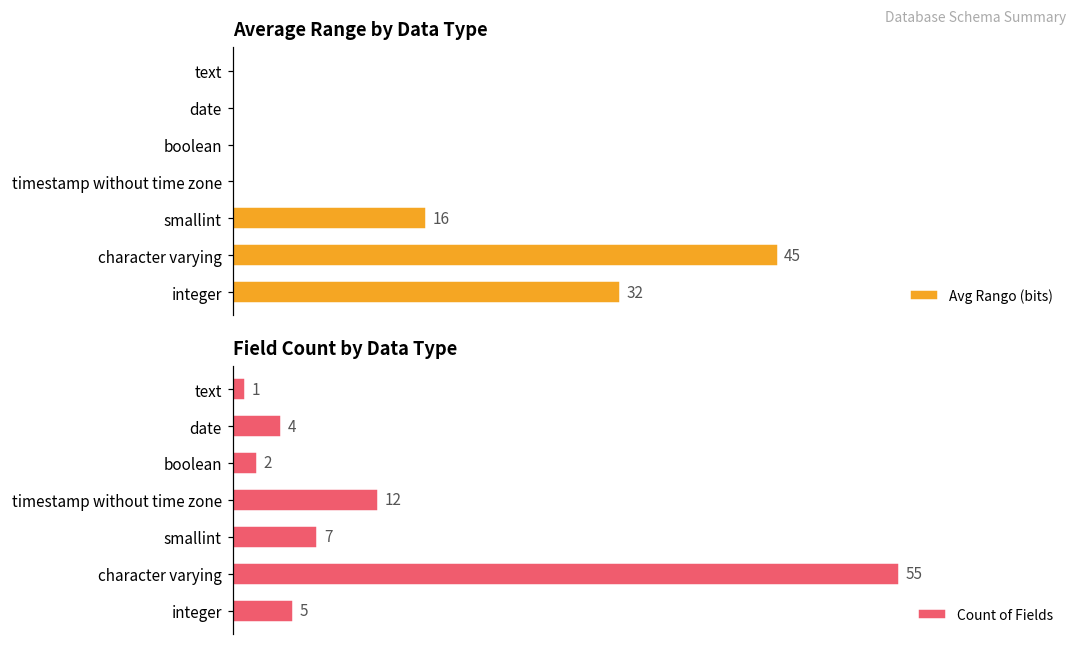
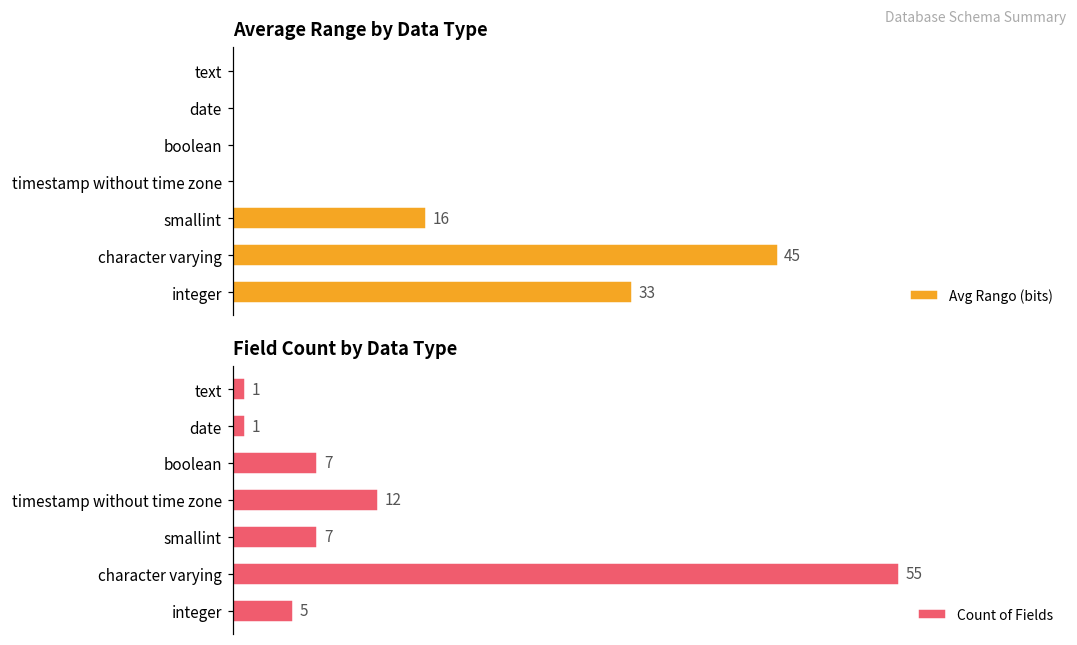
  {
    "Average Range by Data Type": {
      "smallint": 16,
      "character varying": 45,
-     "integer": 32
+     "integer": 33
    },
    "Field Count by Data Type": {
      "text": 1,
-     "date": 4,
-     "boolean": 2,
+     "date": 1,
+     "boolean": 7,
      "timestamp without time zone": 12,
      "smallint": 7,
      "character varying": 55,
      "integer": 5
    }
  }
